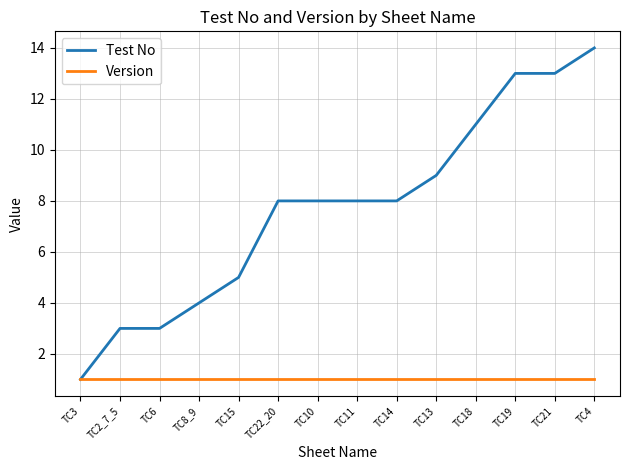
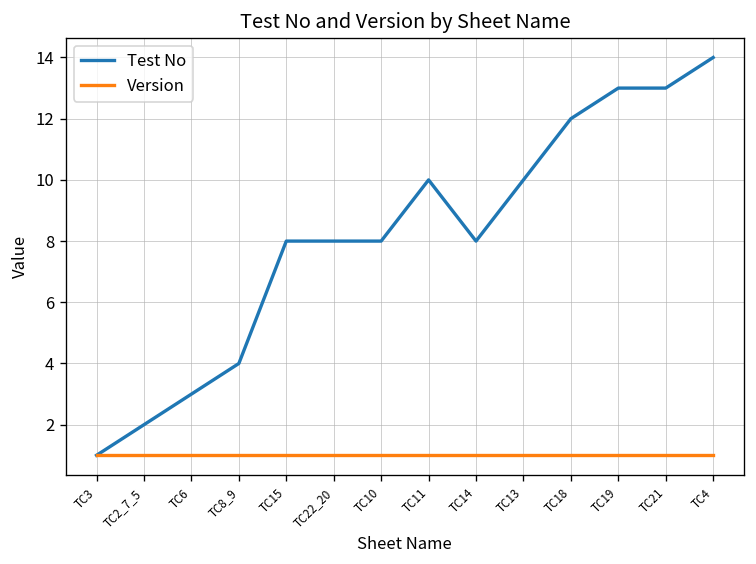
  {
    "Test No": {
-     "TC2_7_5": 3,
+     "TC2_7_5": 2,
      "TC6": 3,
      "TC8_9": 4,
-     "TC15": 5,
+     "TC15": 8,
      "TC22_20": 8,
      "TC10": 8,
-     "TC11": 8,
+     "TC11": 10,
      "TC14": 8,
-     "TC13": 9,
-     "TC18": 11,
+     "TC13": 10,
+     "TC18": 12,
      "TC19": 13,
      "TC21": 13,
      "TC4": 14
    },
    "Version": {
      "TC2_7_5": 1,
      "TC6": 1,
      "TC8_9": 1,
      "TC15": 1,
      "TC22_20": 1,
      "TC10": 1,
      "TC11": 1,
      "TC14": 1,
      "TC13": 1,
      "TC18": 1,
      "TC19": 1,
      "TC21": 1,
      "TC4": 1
    }
  }
